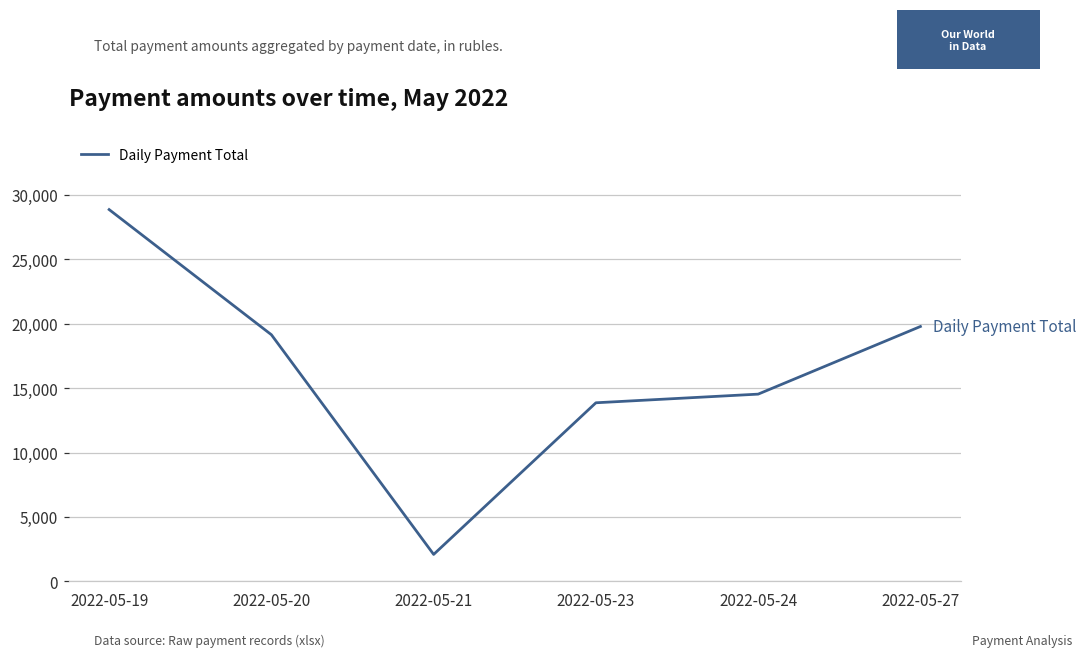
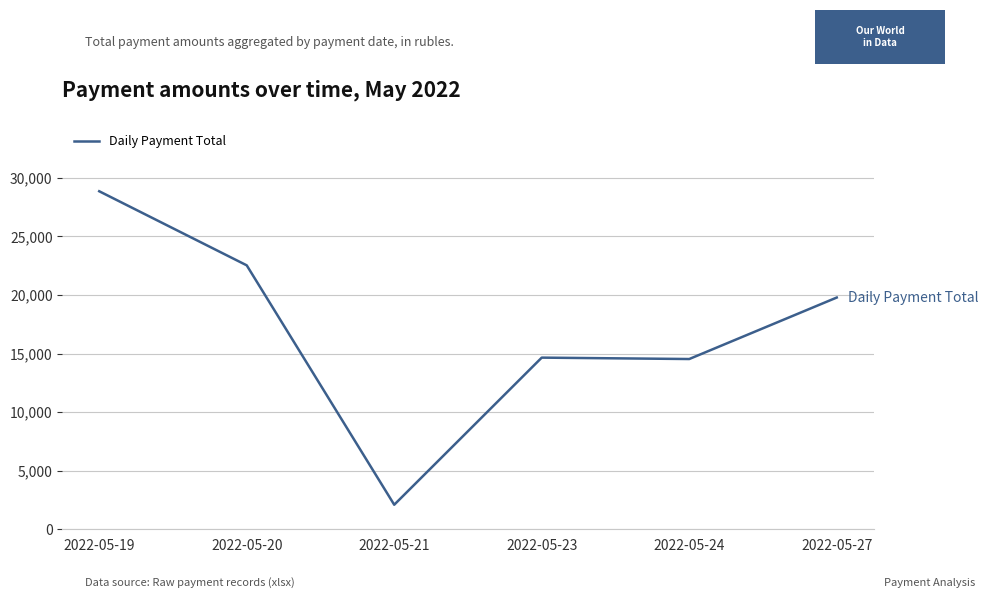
  {
    "2022-05-19": "28,900",
-   "2022-05-20": "19,100",
+   "2022-05-20": "22,500",
    "2022-05-21": "2,100",
-   "2022-05-23": "13,900",
+   "2022-05-23": "14,700",
    "2022-05-24": "14,500",
    "2022-05-27": "19,800"
  }
